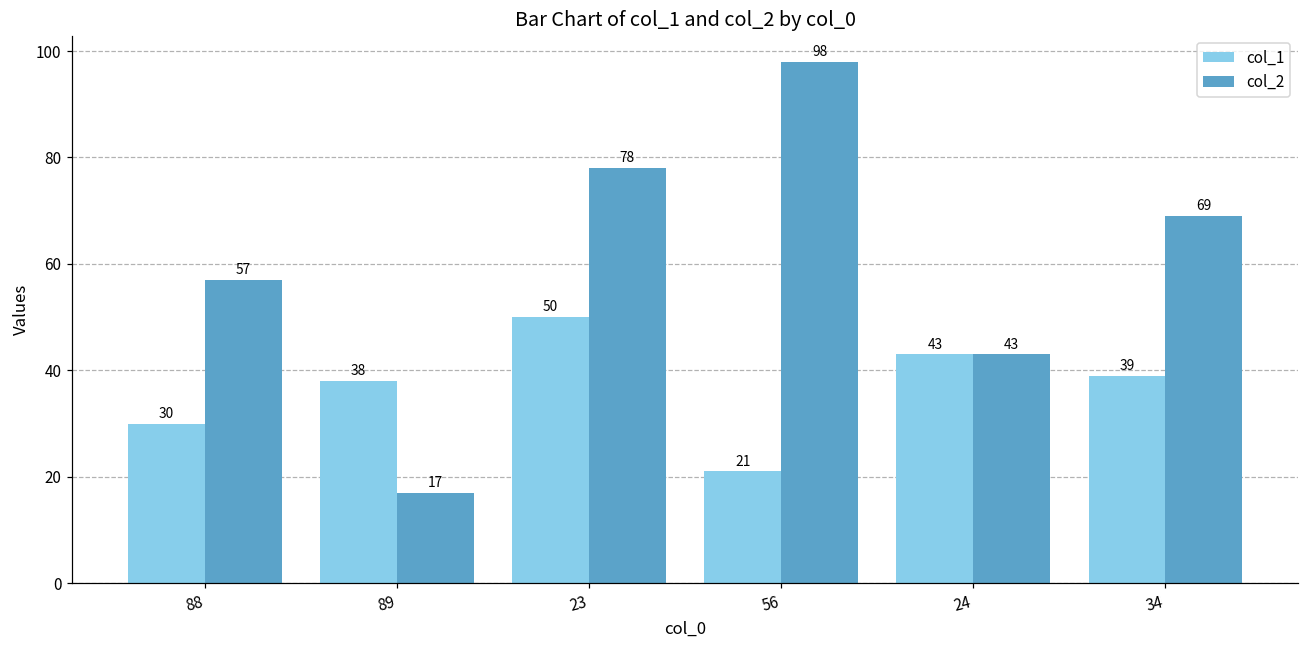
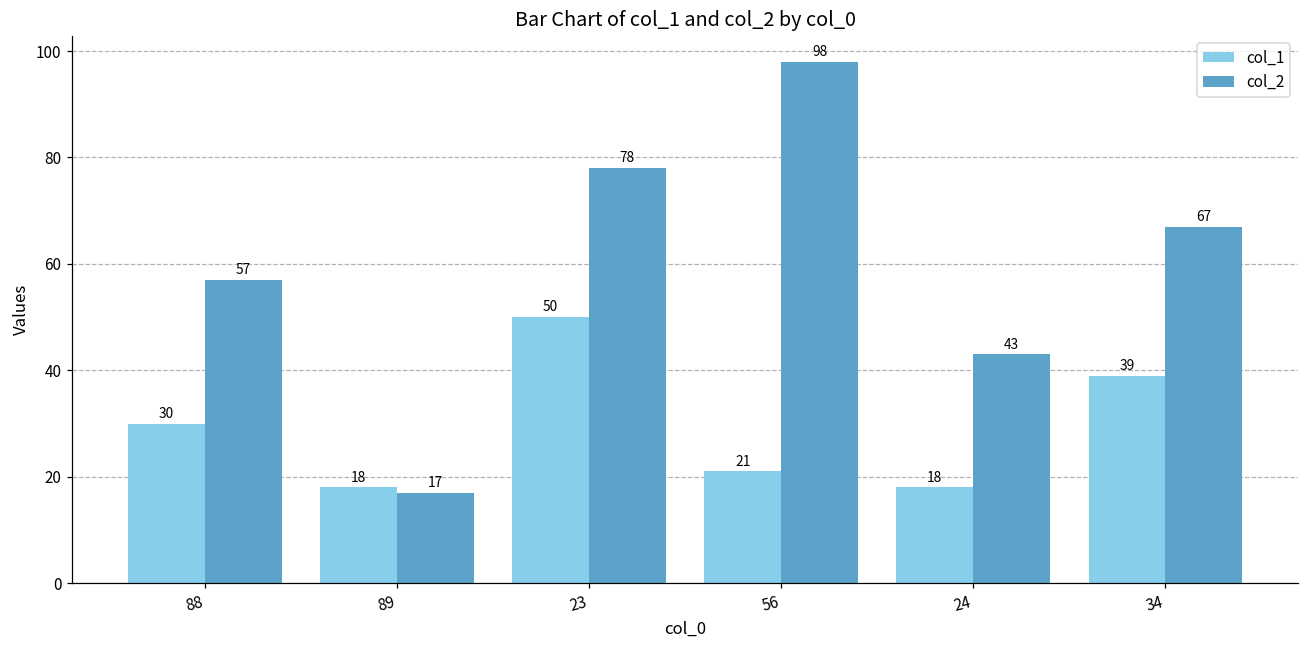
  {
    "col_1": {
      "88": 30,
-     "89": 38,
+     "89": 18,
      "23": 50,
      "56": 21,
-     "24": 43,
+     "24": 18,
      "34": 39
    },
    "col_2": {
      "88": 57,
      "89": 17,
      "23": 78,
      "56": 98,
      "24": 43,
-     "34": 69
+     "34": 67
    }
  }
